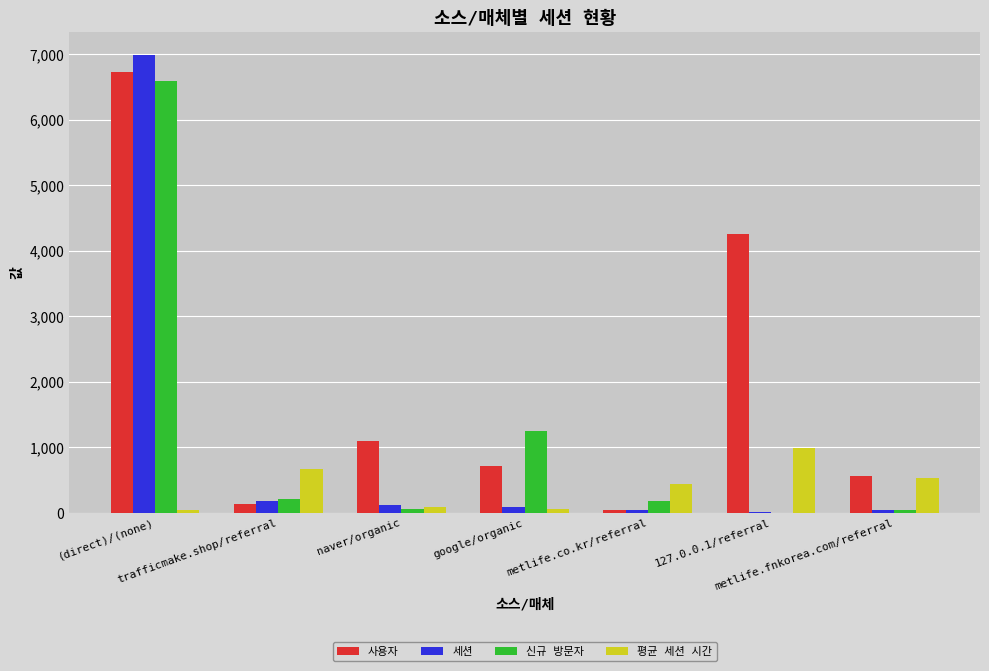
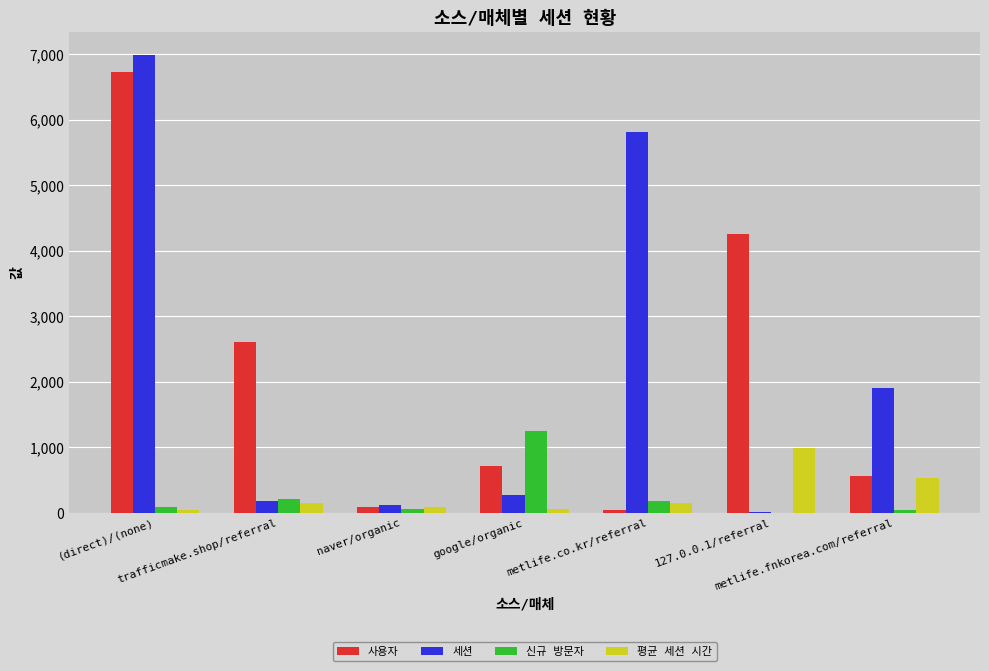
  {
    "사용자": {
      "(direct)/(none)": "6,700",
-     "trafficmake.shop/referral": "100",
-     "naver/organic": "1,100",
+     "trafficmake.shop/referral": "2,600",
+     "naver/organic": "100",
      "google/organic": "700",
      "metlife.co.kr/referral": "0",
      "127.0.0.1/referral": "4,300",
      "metlife.fnkorea.com/referral": "600"
    },
    "세션": {
      "(direct)/(none)": "7,000",
      "trafficmake.shop/referral": "200",
      "naver/organic": "100",
-     "google/organic": "100",
-     "metlife.co.kr/referral": "0",
-     "metlife.fnkorea.com/referral": "0"
+     "google/organic": "300",
+     "metlife.co.kr/referral": "5,800",
+     "metlife.fnkorea.com/referral": "1,900"
    },
    "신규 방문자": {
-     "(direct)/(none)": "6,600",
+     "(direct)/(none)": "100",
      "trafficmake.shop/referral": "200",
      "naver/organic": "100",
      "google/organic": "1,200",
      "metlife.co.kr/referral": "200",
      "127.0.0.1/referral": "0"
    },
    "평균 세션 시간": {
      "(direct)/(none)": "0",
-     "trafficmake.shop/referral": "700",
+     "trafficmake.shop/referral": "200",
      "naver/organic": "100",
      "google/organic": "100",
-     "metlife.co.kr/referral": "400",
+     "metlife.co.kr/referral": "100",
      "127.0.0.1/referral": "1,000",
      "metlife.fnkorea.com/referral": "500"
    }
  }
